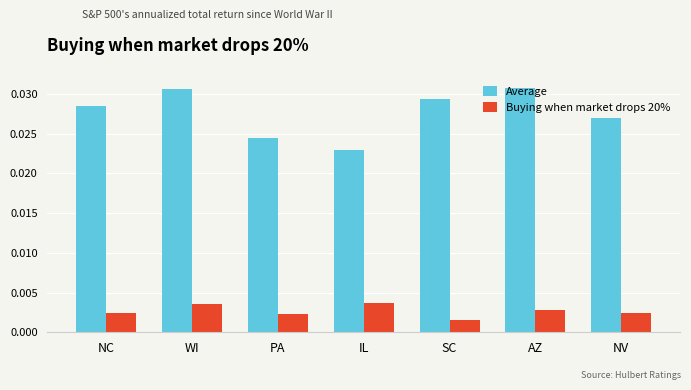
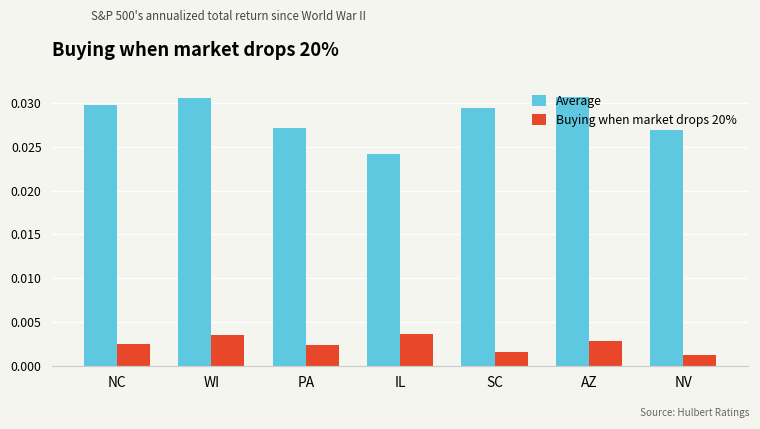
  {
    "Average": {
-     "NC": 0.028,
+     "NC": 0.030,
      "WI": 0.031,
-     "PA": 0.024,
-     "IL": 0.023,
+     "PA": 0.027,
+     "IL": 0.024,
      "SC": 0.029,
      "AZ": 0.031,
      "NV": 0.027
    },
    "Buying when market drops 20%": {
      "NC": 0.002,
      "WI": 0.004,
      "PA": 0.002,
      "IL": 0.004,
      "SC": 0.002,
      "AZ": 0.003,
-     "NV": 0.002
+     "NV": 0.001
    }
  }
